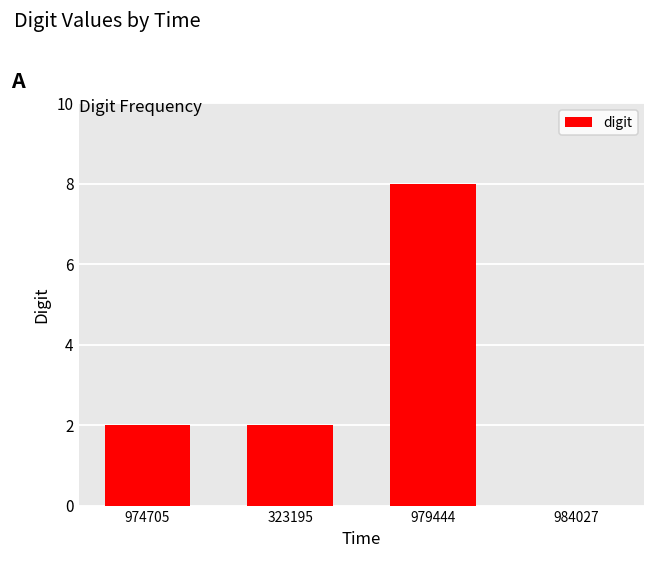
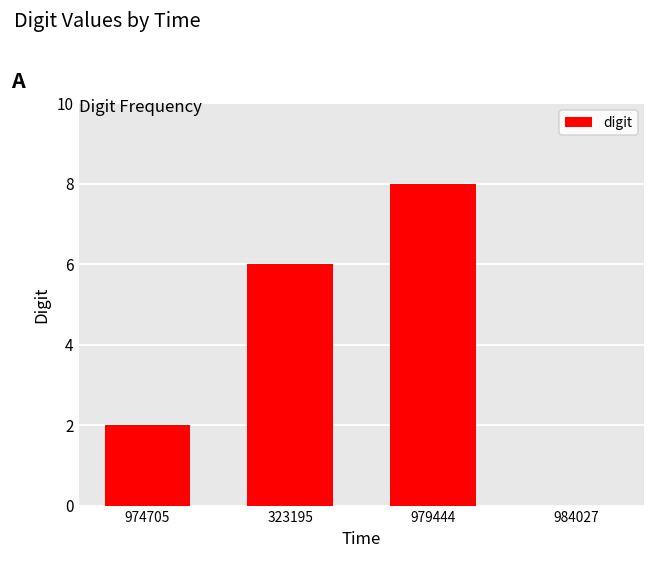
  {
    "974705": 2,
-   "323195": 2,
+   "323195": 6,
    "979444": 8,
    "984027": 0
  }
